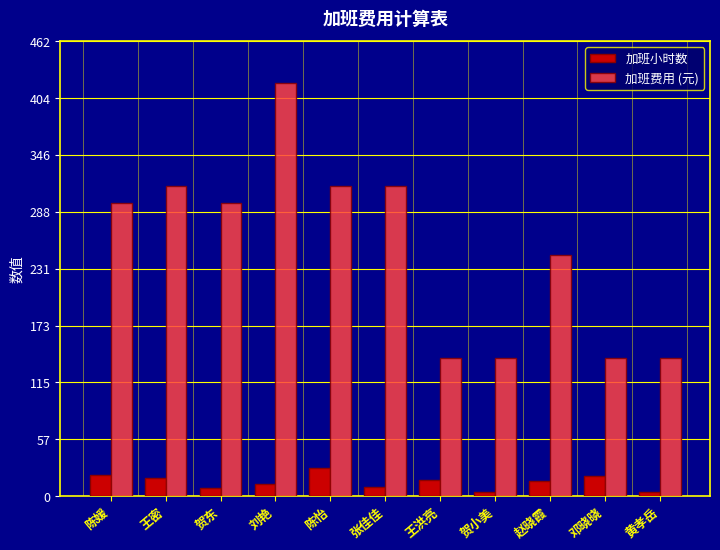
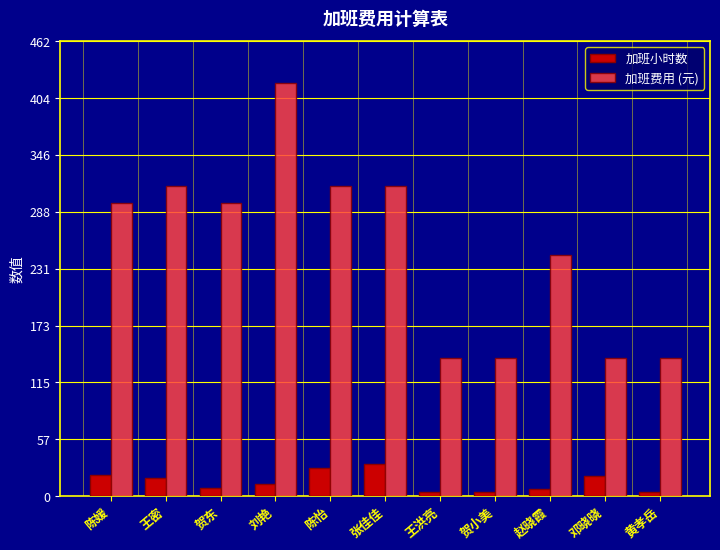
  {
    "加班小时数": {
      "陈媛": 20,
      "王密": 20,
      "贺东": 10,
      "刘艳": 10,
      "陈怡": 30,
-     "张佳佳": 10,
-     "王洪亮": 20,
+     "张佳佳": 30,
+     "王洪亮": 0,
      "贺小美": 0,
-     "赵晓霞": 20,
+     "赵晓霞": 10,
      "邓晓晓": 20,
      "黄孝岳": 0
    },
    "加班费用 (元)": {
      "陈媛": 300,
      "王密": 320,
      "贺东": 300,
      "刘艳": 420,
      "陈怡": 320,
      "张佳佳": 320,
      "王洪亮": 140,
      "贺小美": 140,
      "赵晓霞": 250,
      "邓晓晓": 140,
      "黄孝岳": 140
    }
  }
